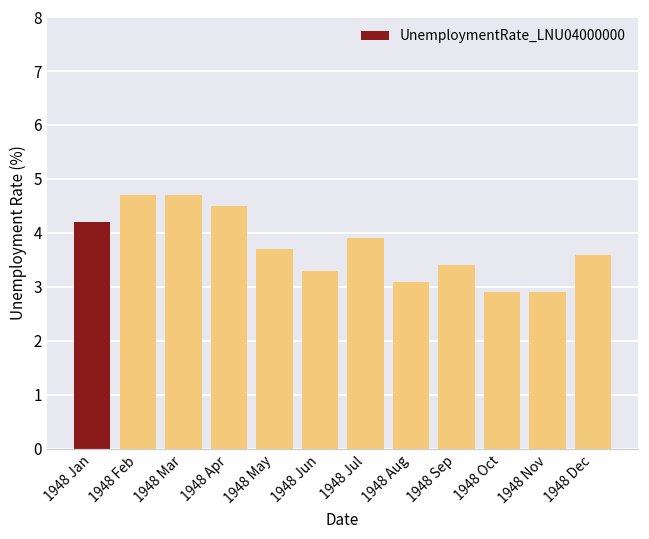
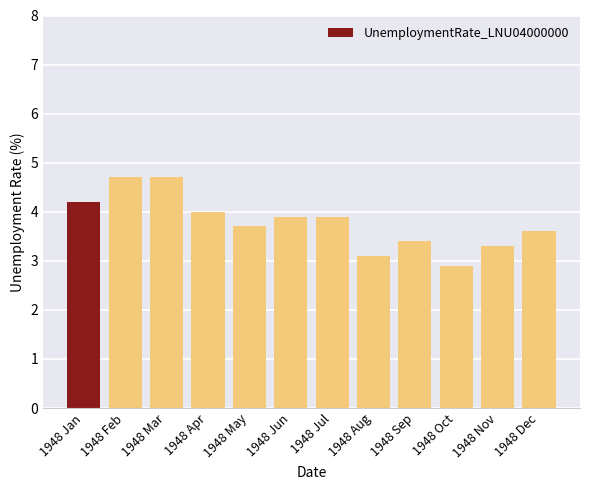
  {
    "1948 Jan": 4.2,
    "1948 Feb": 4.7,
    "1948 Mar": 4.7,
-   "1948 Apr": 4.5,
+   "1948 Apr": 4.0,
    "1948 May": 3.7,
-   "1948 Jun": 3.3,
+   "1948 Jun": 3.9,
    "1948 Jul": 3.9,
    "1948 Aug": 3.1,
    "1948 Sep": 3.4,
    "1948 Oct": 2.9,
-   "1948 Nov": 2.9,
+   "1948 Nov": 3.3,
    "1948 Dec": 3.6
  }
